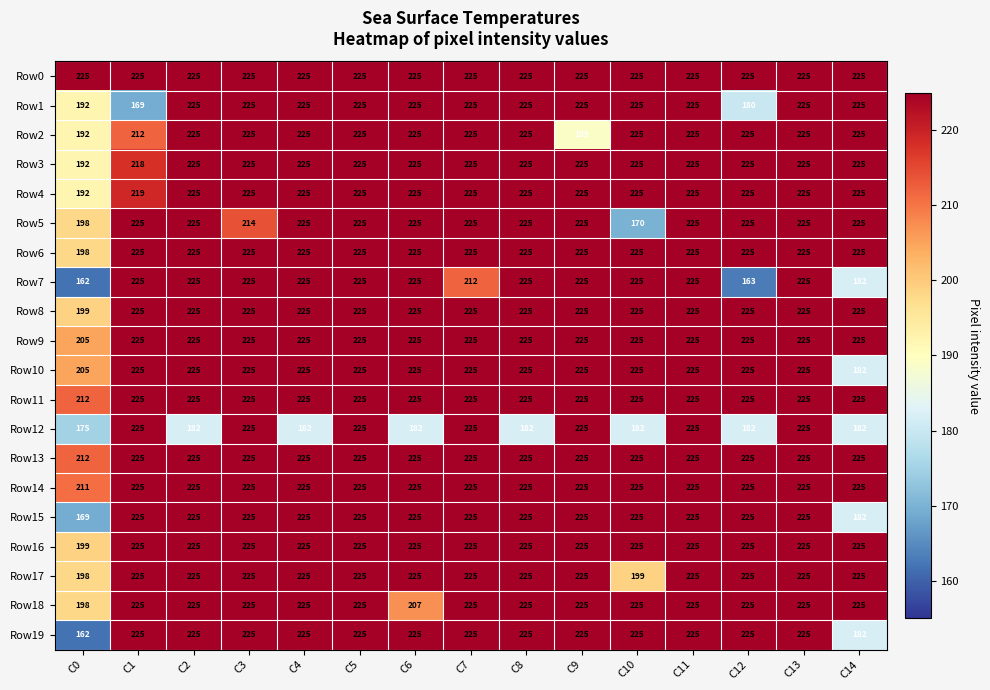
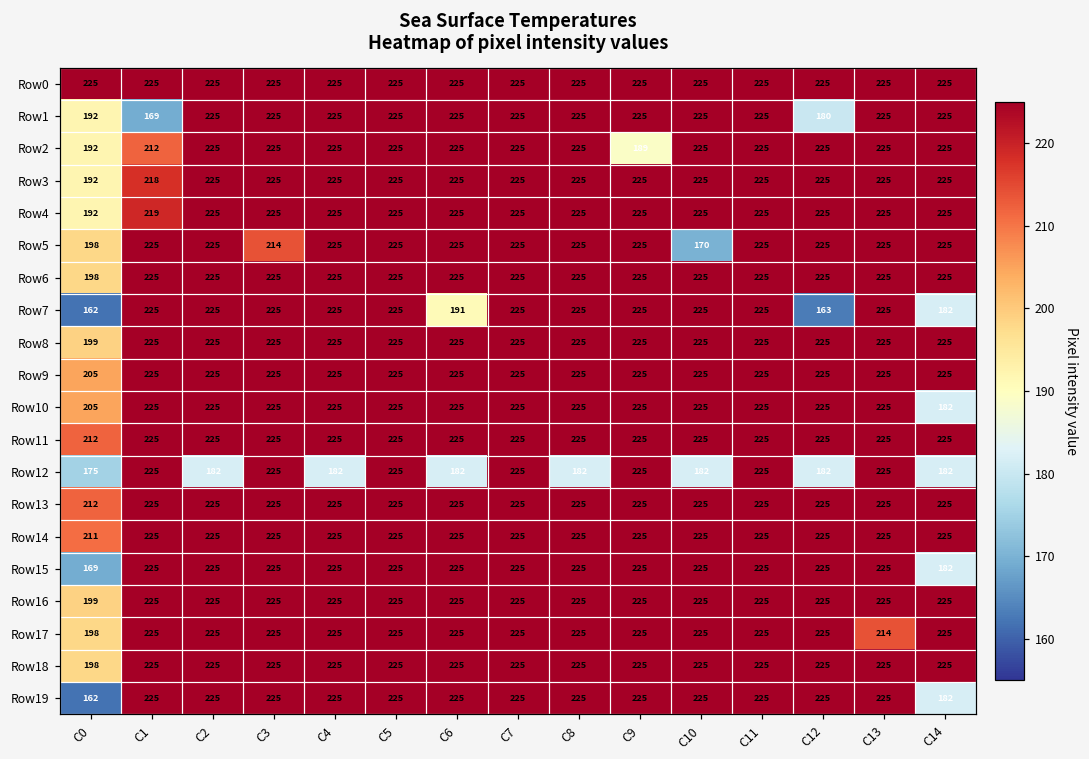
  {
    "Row7": {
      "C0": 162,
      "C1": 225,
      "C2": 225,
      "C3": 225,
      "C4": 225,
      "C5": 225,
-     "C6": 225,
-     "C7": 212,
+     "C6": 191,
+     "C7": 225,
      "C8": 225,
      "C9": 225,
      "C10": 225,
      "C11": 225,
      "C12": 163,
      "C13": 225
    },
    "Row17": {
      "C0": 198,
      "C1": 225,
      "C2": 225,
      "C3": 225,
      "C4": 225,
      "C5": 225,
      "C6": 225,
      "C7": 225,
      "C8": 225,
      "C9": 225,
-     "C10": 199,
+     "C10": 225,
      "C11": 225,
      "C12": 225,
-     "C13": 225,
+     "C13": 214,
      "C14": 225
    },
    "Row18": {
      "C0": 198,
      "C1": 225,
      "C2": 225,
      "C3": 225,
      "C4": 225,
      "C5": 225,
-     "C6": 207,
+     "C6": 225,
      "C7": 225,
      "C8": 225,
      "C9": 225,
      "C10": 225,
      "C11": 225,
      "C12": 225,
      "C13": 225,
      "C14": 225
    }
  }
